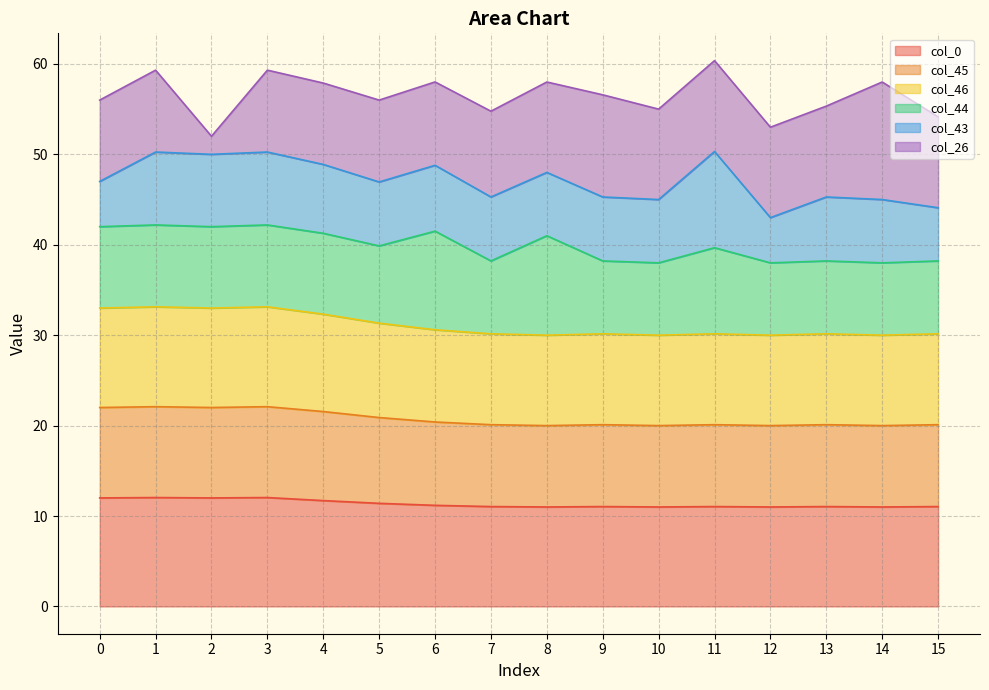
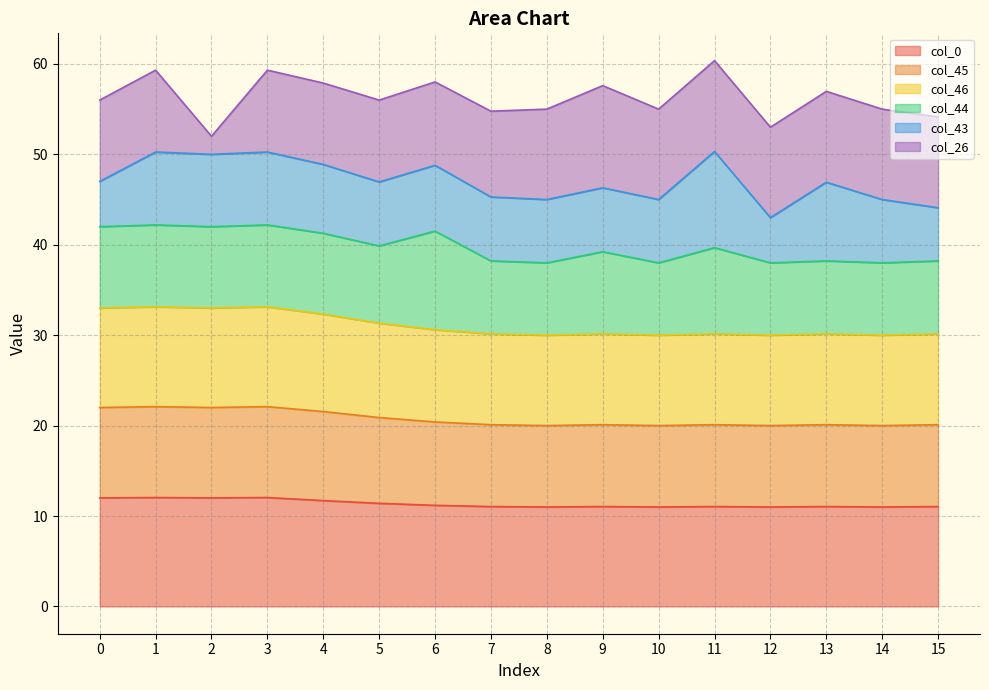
  {
    "col_44": {
      "0": 9,
      "1": 9,
      "2": 9,
      "3": 9,
      "4": 9,
      "5": 9,
      "6": 11,
      "7": 8,
-     "8": 11,
-     "9": 8,
+     "8": 8,
+     "9": 9,
      "10": 8,
      "11": 10,
      "12": 8,
      "13": 8,
      "14": 8,
      "15": 8
    },
    "col_43": {
      "0": 5,
      "1": 8,
      "2": 8,
      "3": 8,
      "4": 8,
      "5": 7,
      "6": 7,
      "7": 7,
      "8": 7,
      "9": 7,
      "10": 7,
      "11": 11,
      "12": 5,
-     "13": 7,
+     "13": 9,
      "14": 7,
      "15": 6
    },
    "col_26": {
      "0": 9,
      "1": 9,
      "2": 2,
      "3": 9,
      "4": 9,
      "5": 9,
      "6": 9,
      "7": 9,
      "8": 10,
      "9": 11,
      "10": 10,
      "11": 10,
      "12": 10,
      "13": 10,
-     "14": 13
+     "14": 10
    }
  }
